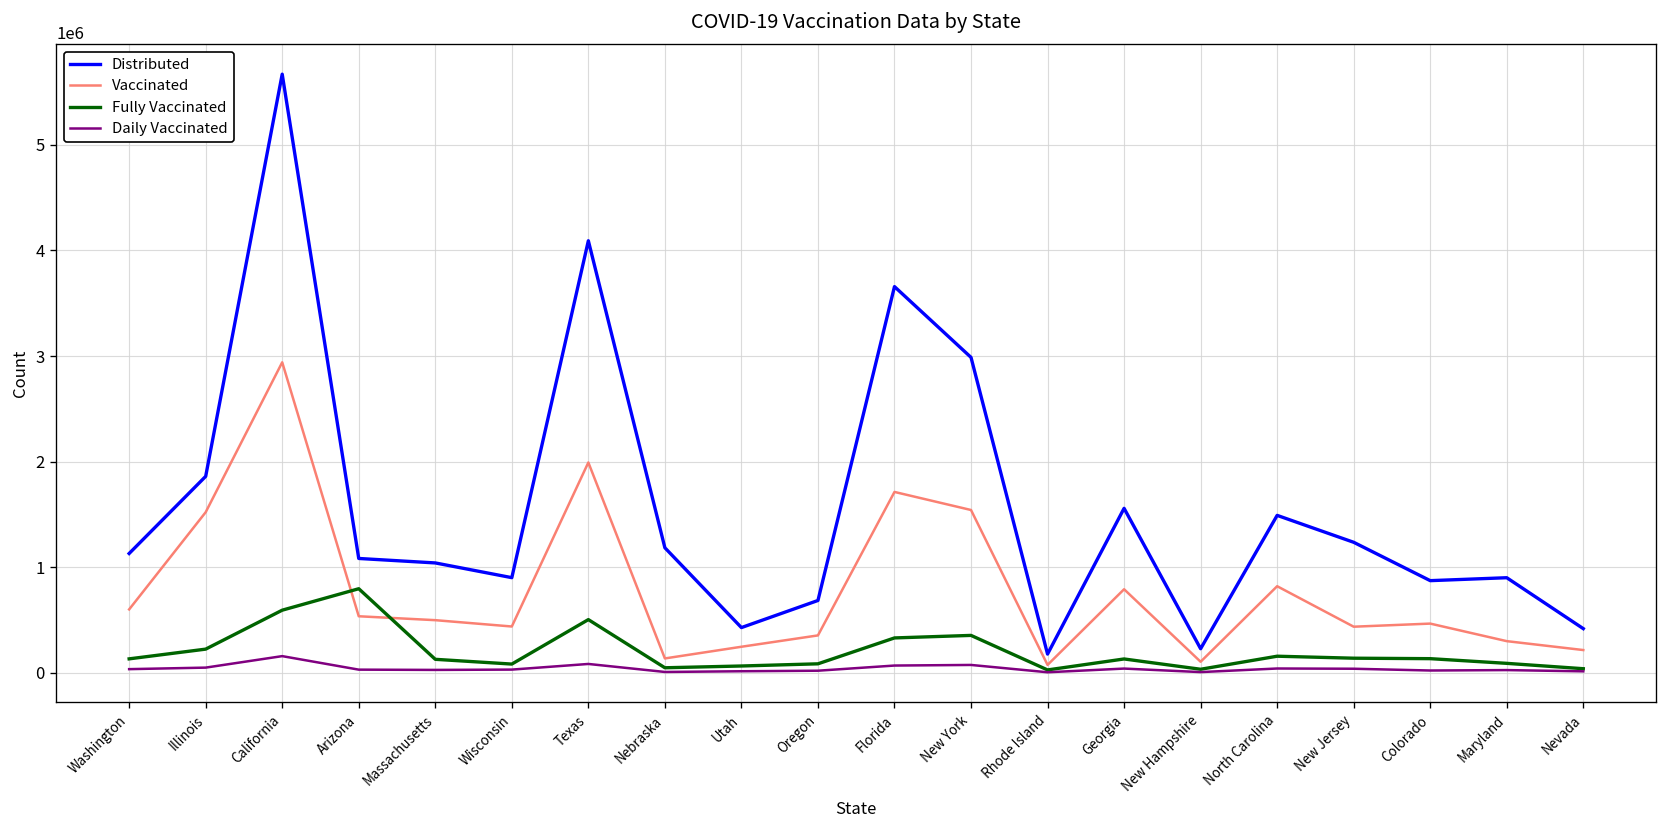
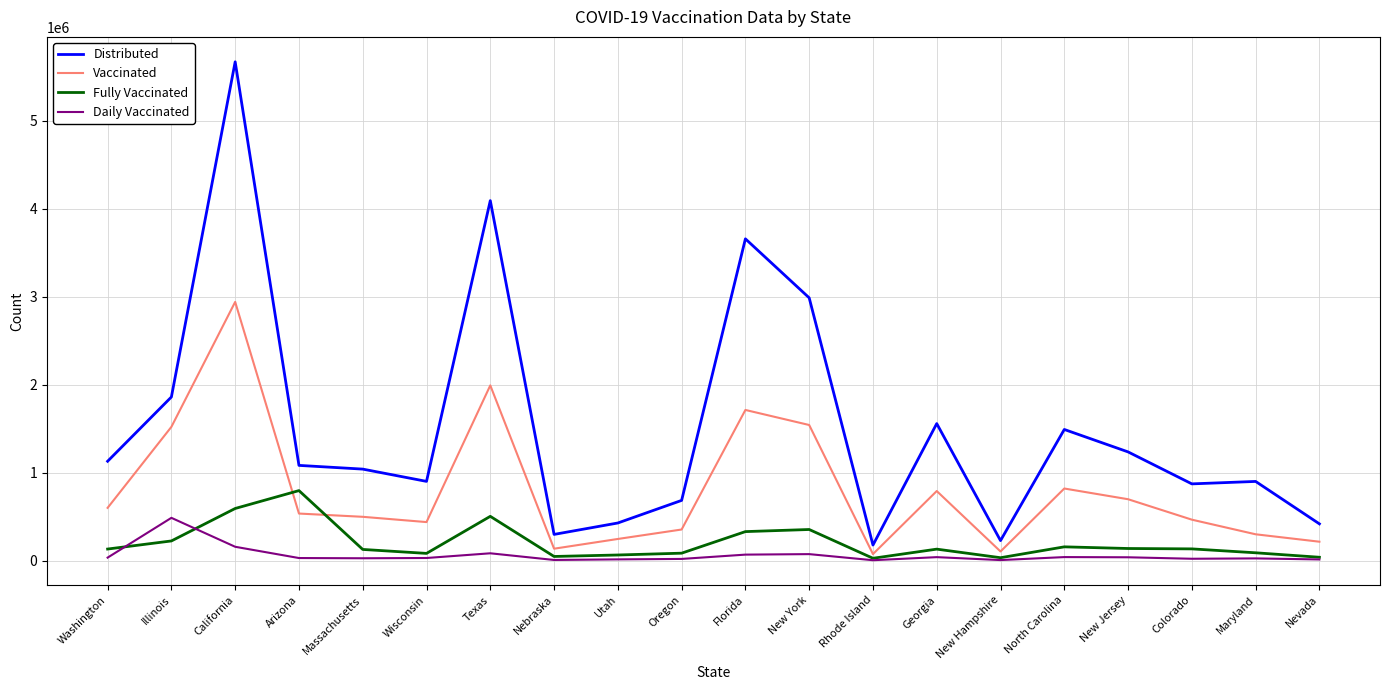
  {
    "Distributed": {
      "Washington": 1100000,
      "Illinois": 1900000,
      "California": 5700000,
      "Arizona": 1100000,
      "Massachusetts": 1000000,
      "Wisconsin": 900000,
      "Texas": 4100000,
-     "Nebraska": 1200000,
+     "Nebraska": 300000,
      "Utah": 400000,
      "Oregon": 700000,
      "Florida": 3700000,
      "New York": 3000000,
      "Rhode Island": 200000,
      "Georgia": 1600000,
      "New Hampshire": 200000,
      "North Carolina": 1500000,
      "New Jersey": 1200000,
      "Colorado": 900000,
      "Maryland": 900000,
      "Nevada": 400000
    },
    "Vaccinated": {
      "Washington": 600000,
      "Illinois": 1500000,
      "California": 2900000,
      "Arizona": 500000,
      "Massachusetts": 500000,
      "Wisconsin": 400000,
      "Texas": 2000000,
      "Nebraska": 100000,
      "Utah": 200000,
      "Oregon": 400000,
      "Florida": 1700000,
      "New York": 1500000,
      "Rhode Island": 100000,
      "Georgia": 800000,
      "New Hampshire": 100000,
      "North Carolina": 800000,
-     "New Jersey": 400000,
+     "New Jersey": 700000,
      "Colorado": 500000,
      "Maryland": 300000,
      "Nevada": 200000
    },
    "Fully Vaccinated": {
      "Washington": 100000,
      "Illinois": 200000,
      "California": 600000,
      "Arizona": 800000,
      "Massachusetts": 100000,
      "Wisconsin": 100000,
      "Texas": 500000,
      "Nebraska": 0,
      "Utah": 100000,
      "Oregon": 100000,
      "Florida": 300000,
      "New York": 400000,
      "Georgia": 100000,
      "North Carolina": 200000,
      "New Jersey": 100000,
      "Colorado": 100000,
      "Maryland": 100000
    },
    "Daily Vaccinated": {
      "Washington": 0,
-     "Illinois": 0,
+     "Illinois": 500000,
      "California": 200000,
      "Arizona": 0,
      "Massachusetts": 0,
      "Wisconsin": 0,
      "Texas": 100000,
      "Nebraska": 0,
      "Utah": 0,
      "Oregon": 0,
      "Florida": 100000,
      "New York": 100000,
      "Georgia": 0,
      "North Carolina": 0,
      "New Jersey": 0,
      "Colorado": 0,
      "Maryland": 0
    }
  }
